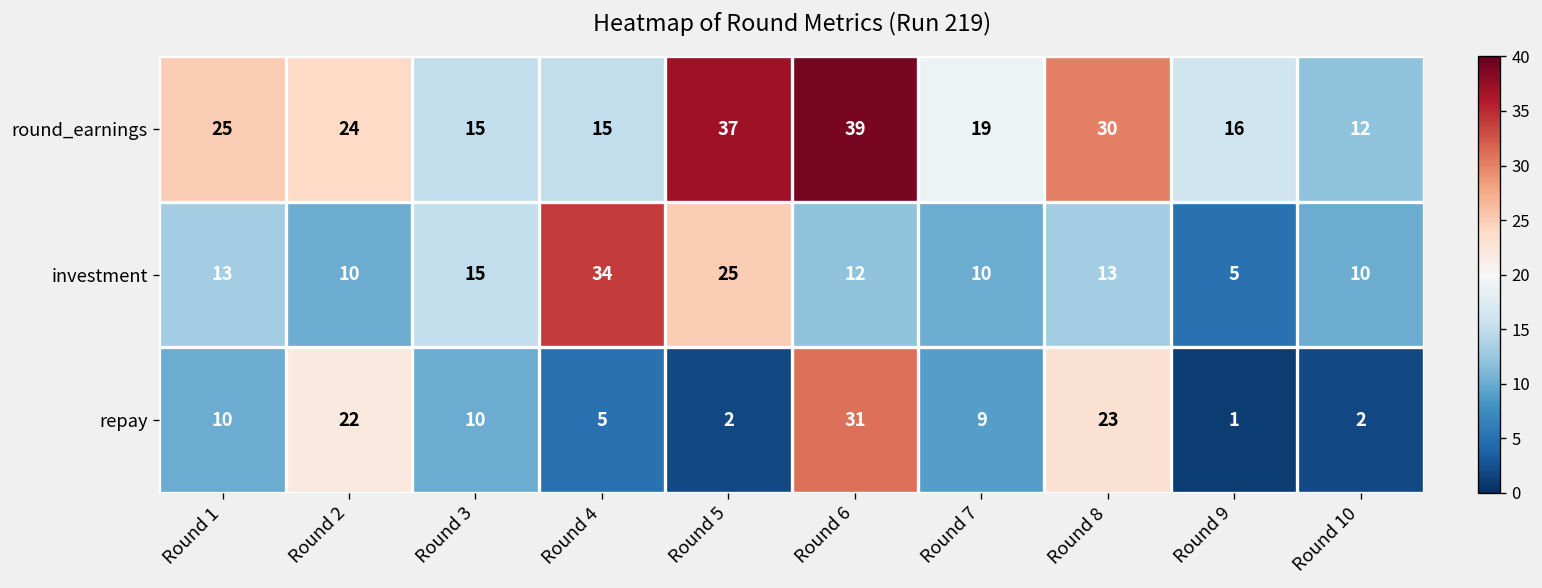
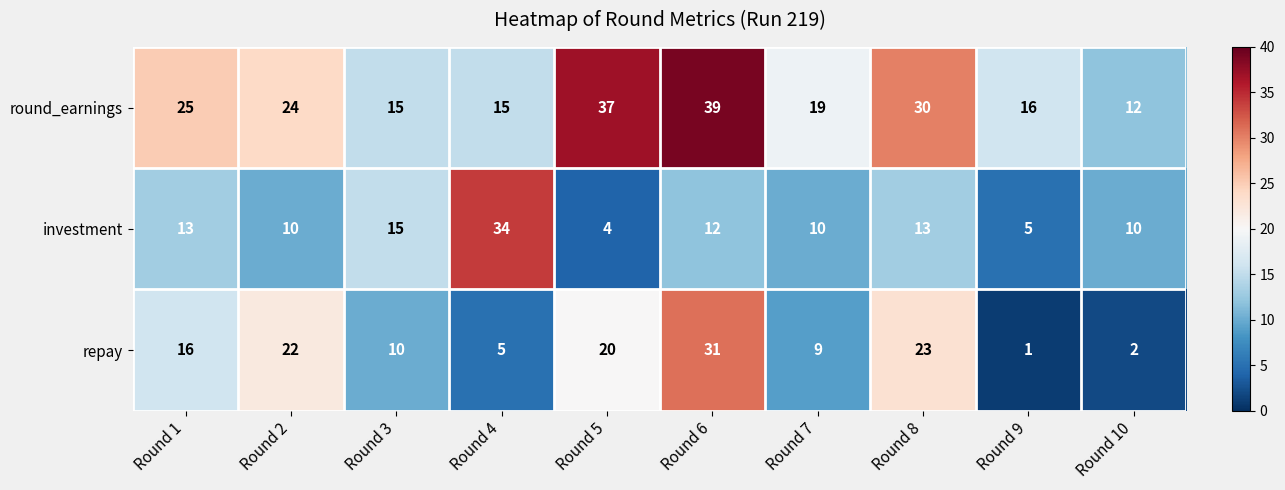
  {
    "round_earnings": {
      "Round 1": 25,
      "Round 2": 24,
      "Round 3": 15,
      "Round 4": 15,
      "Round 5": 37,
      "Round 6": 39,
      "Round 7": 19,
      "Round 8": 30,
      "Round 9": 16,
      "Round 10": 12
    },
    "investment": {
      "Round 1": 13,
      "Round 2": 10,
      "Round 3": 15,
      "Round 4": 34,
-     "Round 5": 25,
+     "Round 5": 4,
      "Round 6": 12,
      "Round 7": 10,
      "Round 8": 13,
      "Round 9": 5,
      "Round 10": 10
    },
    "repay": {
-     "Round 1": 10,
+     "Round 1": 16,
      "Round 2": 22,
      "Round 3": 10,
      "Round 4": 5,
-     "Round 5": 2,
+     "Round 5": 20,
      "Round 6": 31,
      "Round 7": 9,
      "Round 8": 23,
      "Round 9": 1,
      "Round 10": 2
    }
  }
